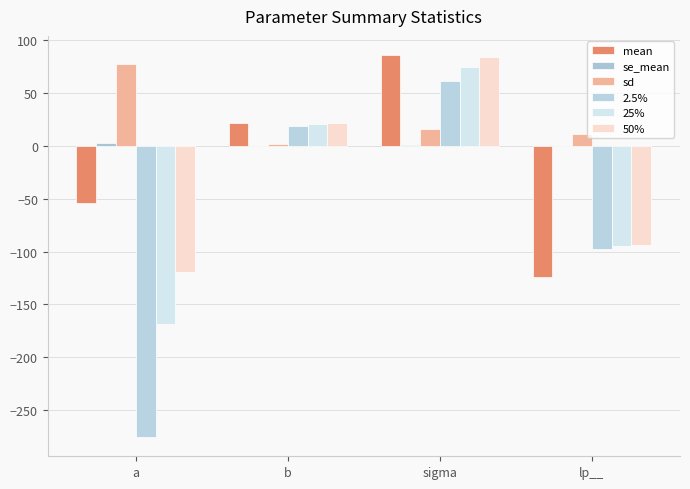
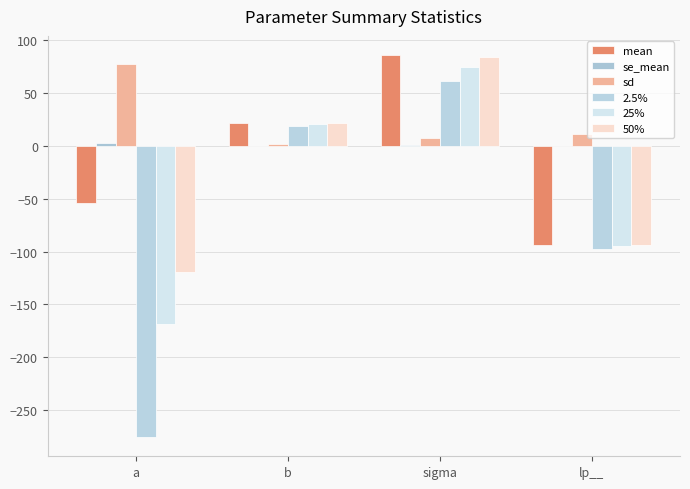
  {
    "mean": {
      "a": -54,
      "b": 22,
      "sigma": 86,
-     "lp__": -124
+     "lp__": -94
    },
    "sd": {
      "a": 77,
-     "sigma": 16,
+     "sigma": 8,
      "lp__": 11
    }
  }
